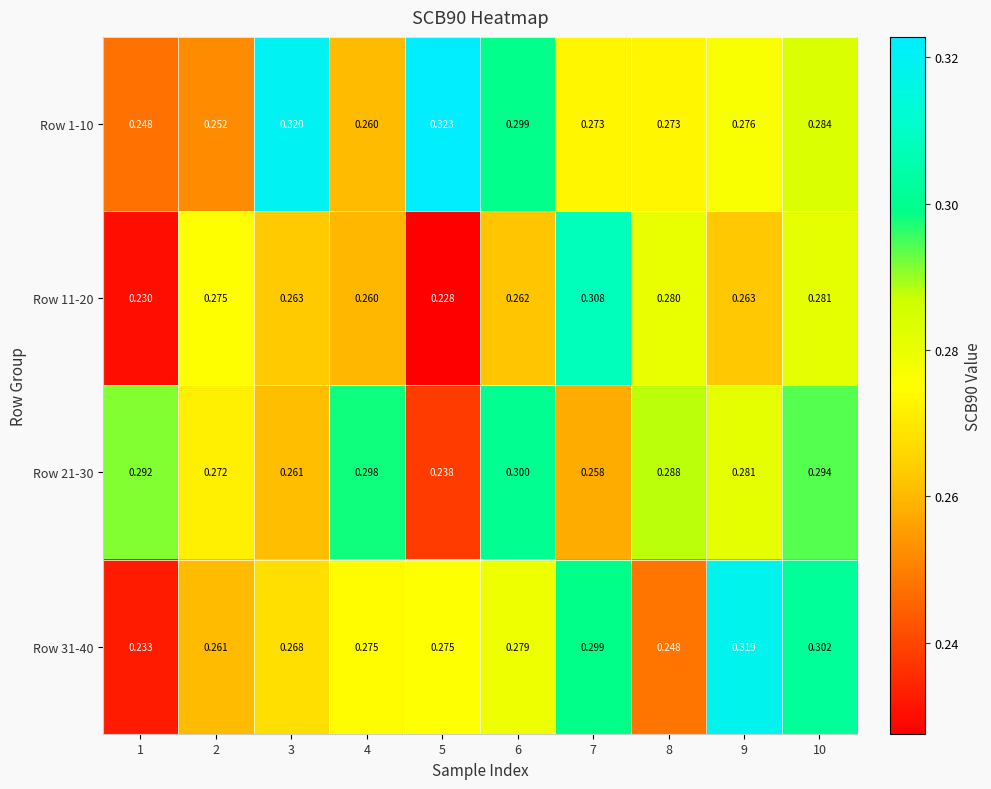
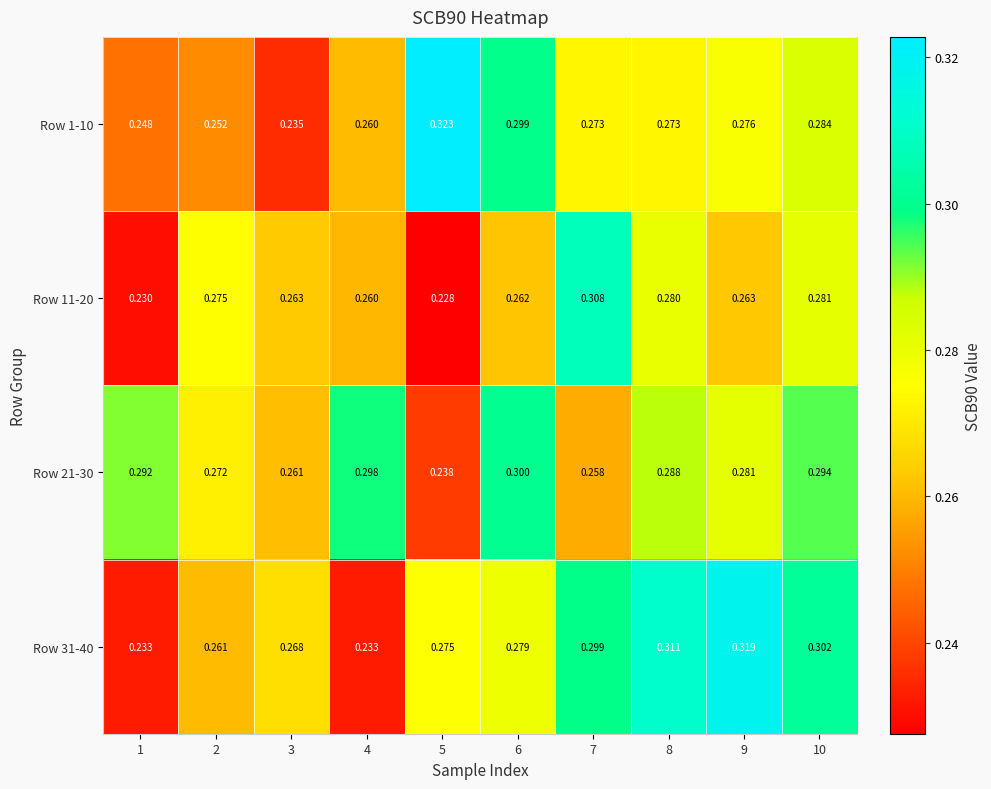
  {
    "Row 1-10": {
      "1": 0.248,
      "2": 0.252,
-     "3": 0.320,
+     "3": 0.235,
      "4": 0.260,
      "5": 0.323,
      "6": 0.299,
      "7": 0.273,
      "8": 0.273,
      "9": 0.276,
      "10": 0.284
    },
    "Row 11-20": {
      "1": 0.230,
      "2": 0.275,
      "3": 0.263,
      "4": 0.260,
      "5": 0.228,
      "6": 0.262,
      "7": 0.308,
      "8": 0.280,
      "9": 0.263,
      "10": 0.281
    },
    "Row 21-30": {
      "1": 0.292,
      "2": 0.272,
      "3": 0.261,
      "4": 0.298,
      "5": 0.238,
      "6": 0.300,
      "7": 0.258,
      "8": 0.288,
      "9": 0.281,
      "10": 0.294
    },
    "Row 31-40": {
      "1": 0.233,
      "2": 0.261,
      "3": 0.268,
-     "4": 0.275,
+     "4": 0.233,
      "5": 0.275,
      "6": 0.279,
      "7": 0.299,
-     "8": 0.248,
+     "8": 0.311,
      "9": 0.319,
      "10": 0.302
    }
  }
